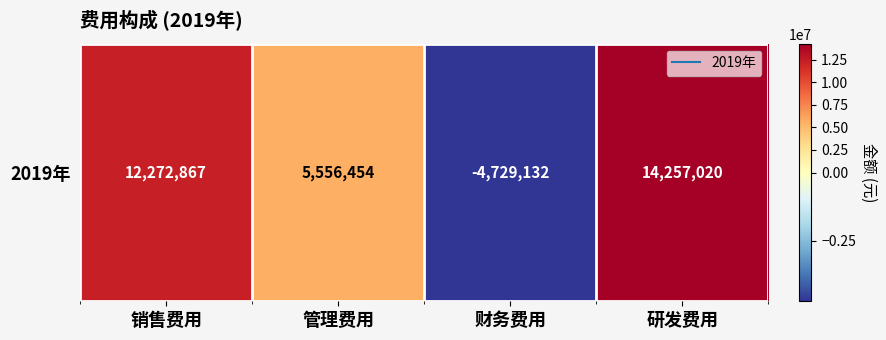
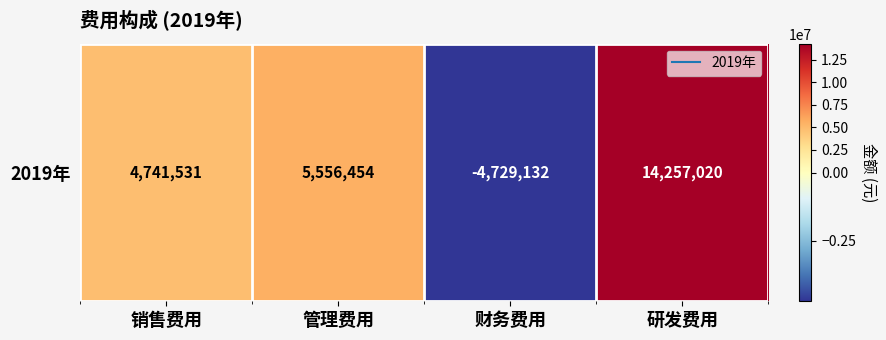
  {
    "2019年": {
-     "销售费用": "12,272,867",
+     "销售费用": "4,741,531",
      "管理费用": "5,556,454",
      "财务费用": "-4,729,132",
      "研发费用": "14,257,020"
    }
  }
